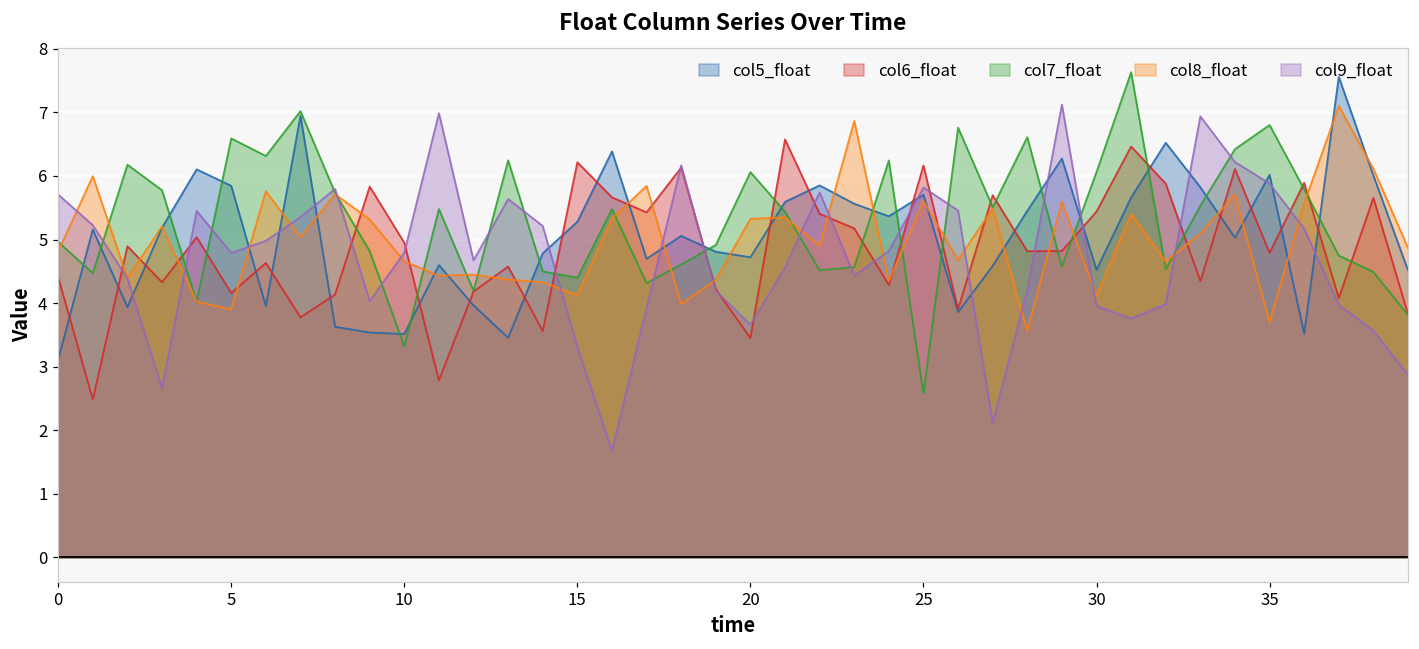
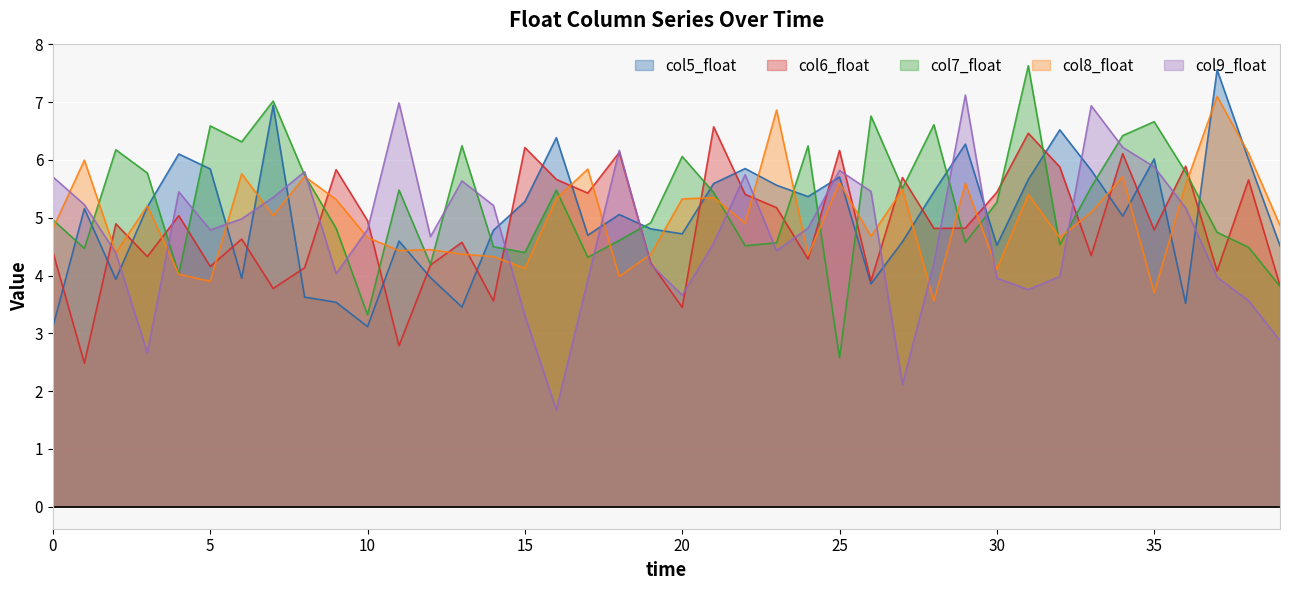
  {
    "col5_float": {
      "0": 3.1,
      "5": 5.8,
-     "10": 3.5,
+     "10": 3.1,
      "15": 5.3,
      "20": 4.7,
      "25": 5.7,
      "30": 4.5,
      "35": 6.0
    },
    "col7_float": {
      "0": 5.0,
      "5": 6.6,
      "10": 3.3,
      "15": 4.4,
      "20": 6.1,
      "25": 2.6,
-     "30": 6.1,
-     "35": 6.8
+     "30": 5.3,
+     "35": 6.7
    },
    "col9_float": {
      "0": 5.7,
      "5": 4.8,
      "10": 4.8,
      "15": 3.3,
      "20": 3.7,
      "25": 5.8,
      "30": 4.0,
      "35": 5.9
    }
  }
